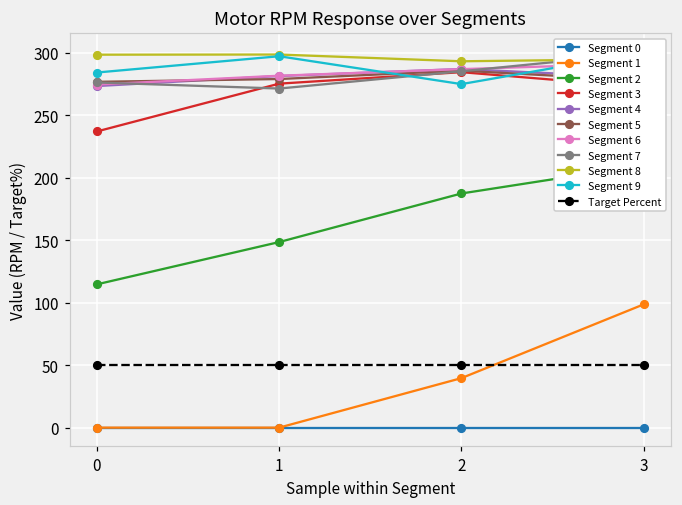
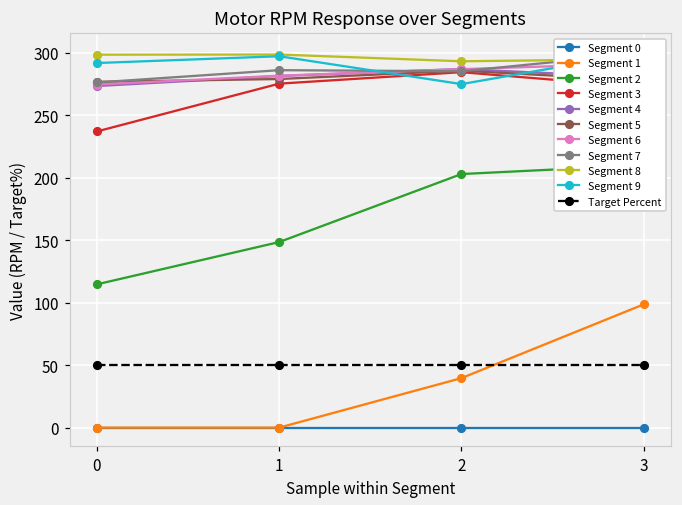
  {
    "Segment 0": {
      "2": 0,
      "3": 0
    },
    "Segment 1": {
      "2": 40,
      "3": 99
    },
    "Segment 2": {
      "0": 115,
      "1": 149,
-     "2": 187
+     "2": 203
    },
    "Segment 3": {
      "0": 237,
      "1": 275
    },
    "Segment 5": {
      "1": 279
    },
    "Segment 7": {
-     "1": 271
+     "1": 286
    },
    "Segment 8": {
      "0": 299,
      "2": 293
    },
    "Segment 9": {
-     "0": 284,
+     "0": 292,
      "2": 275
    },
    "Target Percent": {
      "0": 50,
      "1": 50,
      "2": 50,
      "3": 50
    }
  }
